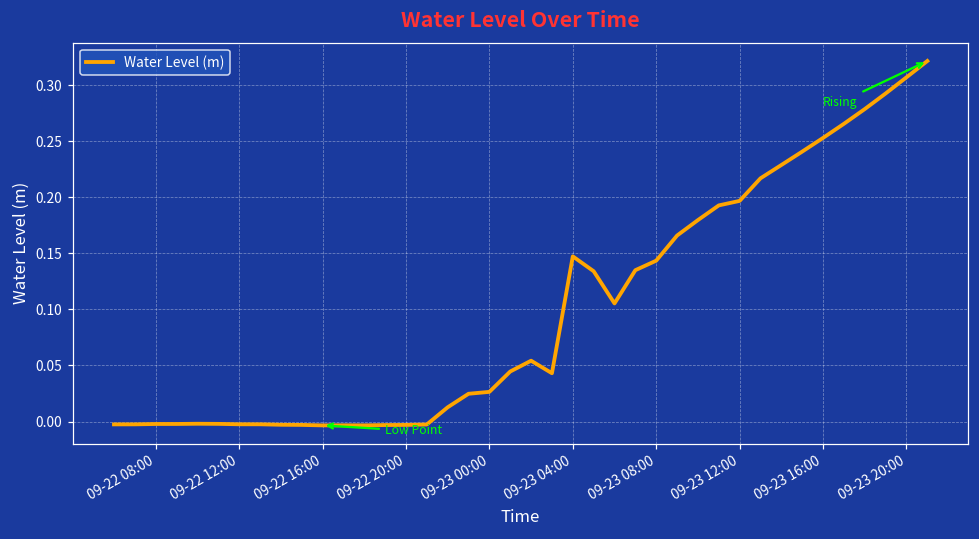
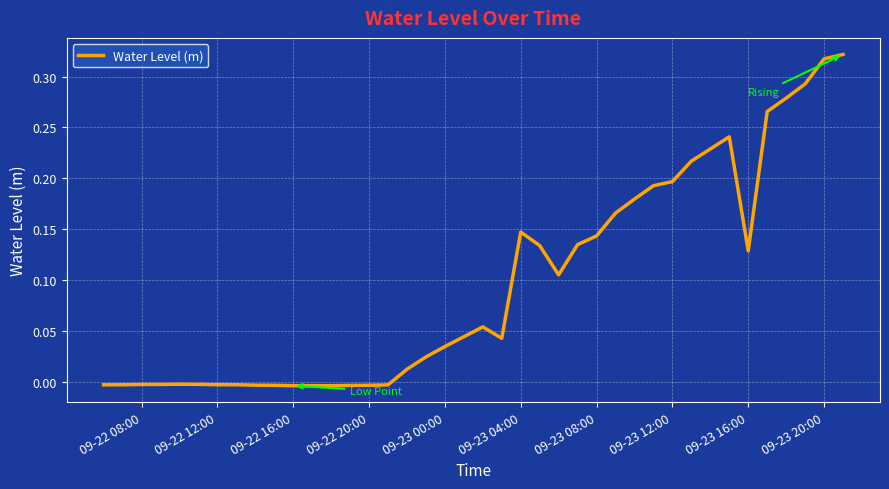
  {
    "09-22 08:00": -0.002,
    "09-22 12:00": -0.002,
    "09-22 16:00": -0.003,
    "09-22 20:00": -0.003,
-   "09-23 00:00": 0.026,
+   "09-23 00:00": 0.035,
    "09-23 04:00": 0.147,
    "09-23 08:00": 0.144,
    "09-23 12:00": 0.197,
-   "09-23 16:00": 0.253,
-   "09-23 20:00": 0.307
+   "09-23 16:00": 0.129,
+   "09-23 20:00": 0.317
  }
